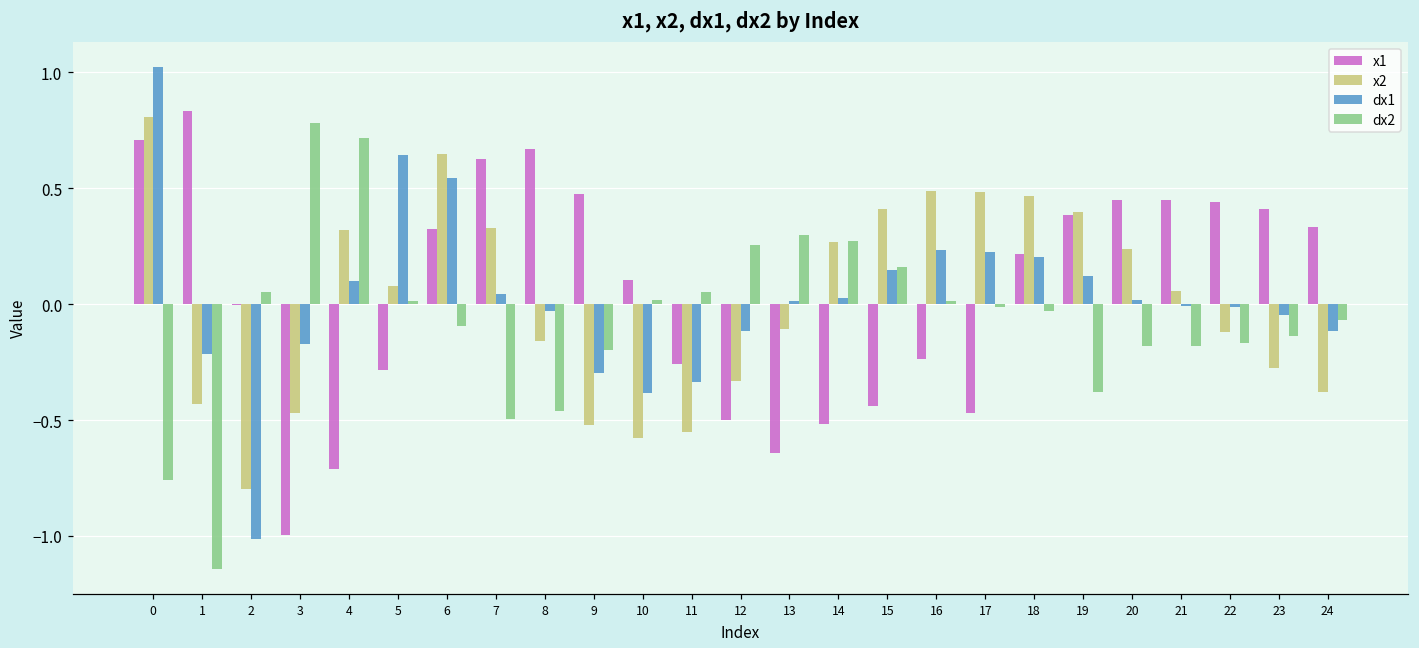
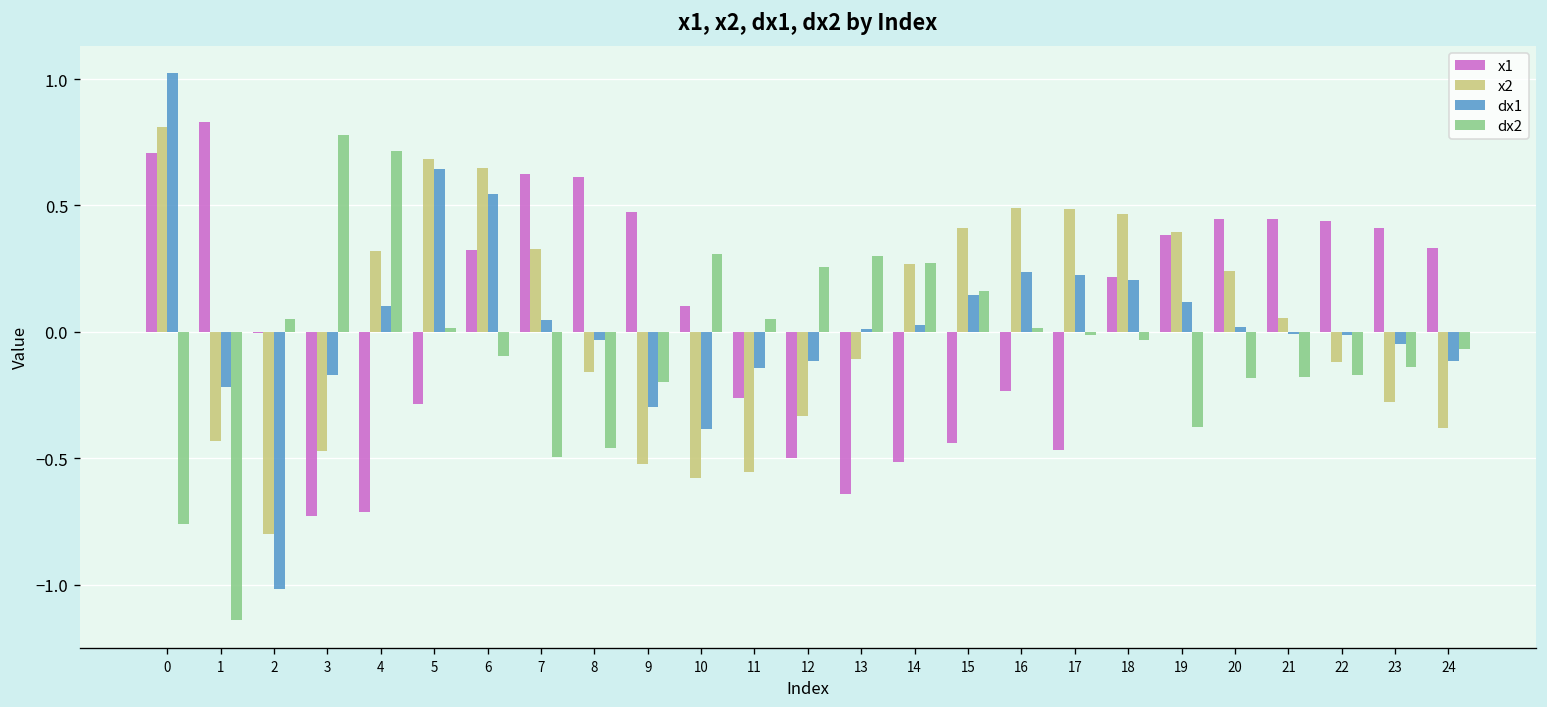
  {
    "x1": {
      "0": 0.71,
      "1": 0.83,
-     "3": -1.00,
+     "3": -0.73,
      "4": -0.71,
      "5": -0.29,
      "6": 0.32,
      "7": 0.63,
-     "8": 0.67,
+     "8": 0.61,
      "9": 0.47,
      "10": 0.10,
      "11": -0.26,
      "12": -0.50,
      "13": -0.64,
      "14": -0.52,
      "15": -0.44,
      "16": -0.24,
      "17": -0.47,
      "18": 0.22,
      "19": 0.38,
      "20": 0.45,
      "21": 0.45,
      "22": 0.44,
      "23": 0.41,
      "24": 0.33
    },
    "x2": {
      "0": 0.81,
      "1": -0.43,
      "2": -0.80,
      "3": -0.47,
      "4": 0.32,
-     "5": 0.08,
+     "5": 0.68,
      "6": 0.65,
      "7": 0.33,
      "8": -0.16,
      "9": -0.52,
      "10": -0.58,
      "11": -0.55,
      "12": -0.33,
      "13": -0.11,
      "14": 0.27,
      "15": 0.41,
      "16": 0.49,
      "17": 0.48,
      "18": 0.47,
      "19": 0.40,
      "20": 0.24,
      "21": 0.06,
      "22": -0.12,
      "23": -0.28,
      "24": -0.38
    },
    "dx1": {
      "0": 1.02,
      "1": -0.22,
      "2": -1.01,
      "3": -0.17,
      "4": 0.10,
      "5": 0.64,
      "6": 0.55,
      "7": 0.05,
      "8": -0.03,
      "9": -0.30,
      "10": -0.38,
-     "11": -0.34,
+     "11": -0.14,
      "12": -0.12,
      "13": 0.01,
      "14": 0.03,
      "15": 0.15,
      "16": 0.24,
      "17": 0.23,
      "18": 0.20,
      "19": 0.12,
      "20": 0.02,
      "23": -0.05,
      "24": -0.11
    },
    "dx2": {
      "0": -0.76,
      "1": -1.14,
      "2": 0.05,
      "3": 0.78,
      "4": 0.72,
      "5": 0.01,
      "6": -0.09,
      "7": -0.49,
      "8": -0.46,
      "9": -0.20,
-     "10": 0.02,
+     "10": 0.31,
      "11": 0.05,
      "12": 0.26,
      "13": 0.30,
      "14": 0.27,
      "15": 0.16,
      "16": 0.01,
      "18": -0.03,
      "19": -0.38,
      "20": -0.18,
      "21": -0.18,
      "22": -0.17,
      "23": -0.14,
      "24": -0.07
    }
  }
